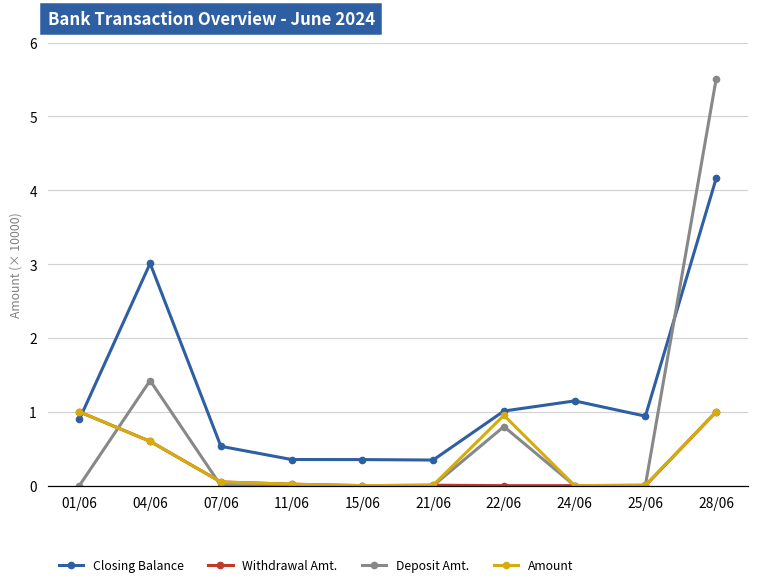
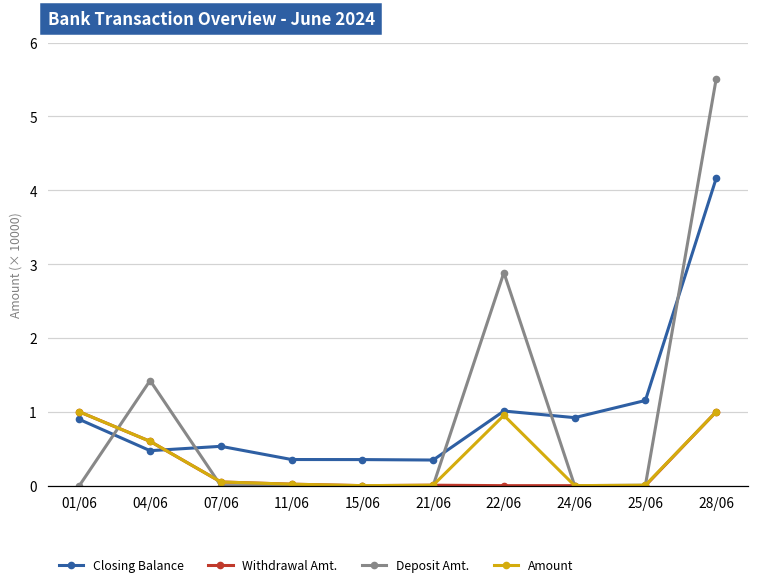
  {
    "Closing Balance": {
      "01/06": 0.9,
-     "04/06": 3.0,
+     "04/06": 0.5,
      "07/06": 0.5,
      "11/06": 0.4,
      "15/06": 0.4,
      "21/06": 0.3,
      "22/06": 1.0,
-     "24/06": 1.1,
-     "25/06": 0.9,
+     "24/06": 0.9,
+     "25/06": 1.2,
      "28/06": 4.2
    },
    "Withdrawal Amt.": {
      "22/06": 0.0
    },
    "Deposit Amt.": {
      "01/06": 0.0,
      "04/06": 1.4,
      "07/06": 0.0,
-     "22/06": 0.8,
+     "22/06": 2.9,
      "28/06": 5.5
    },
    "Amount": {
      "22/06": 1.0
    }
  }
